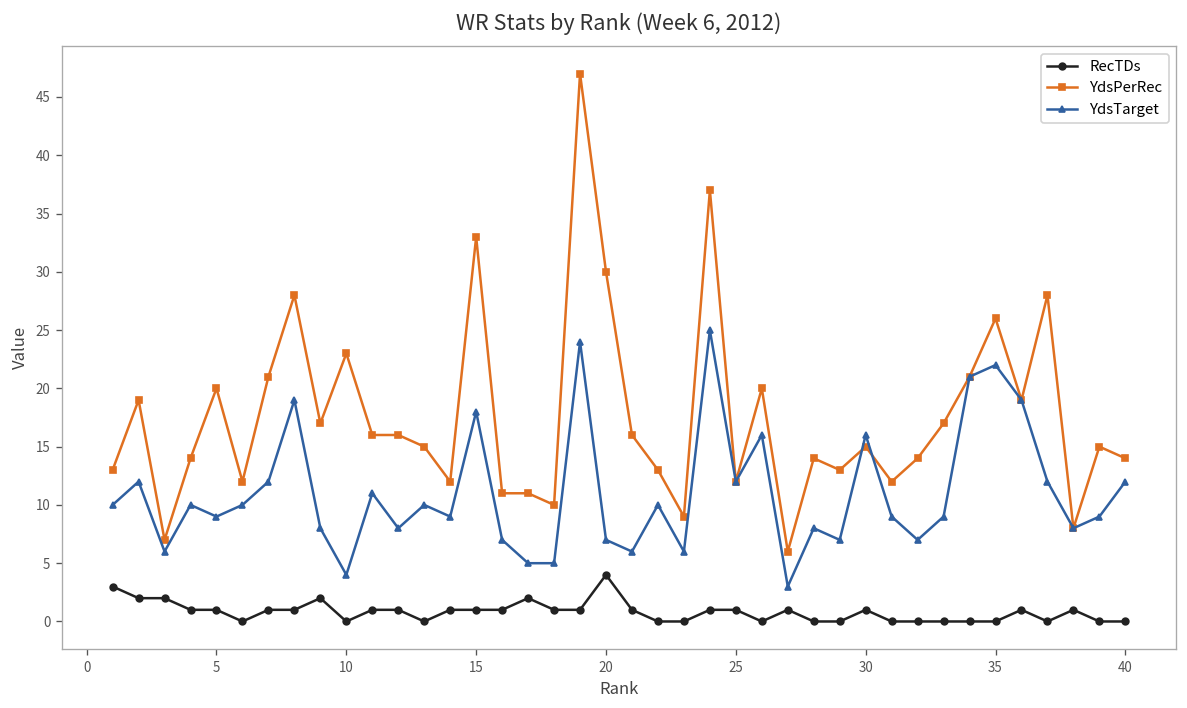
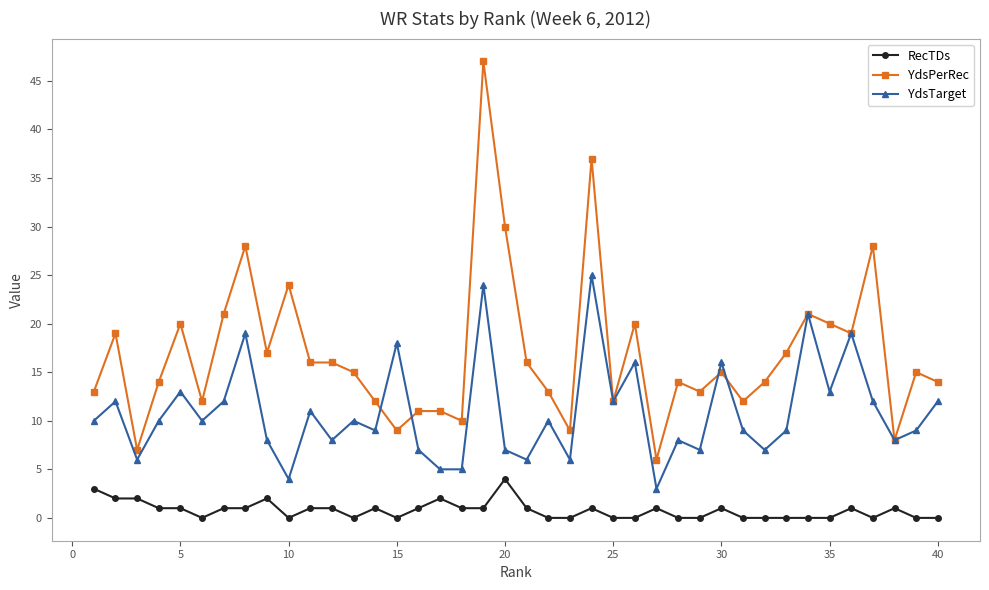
  {
    "RecTDs": {
      "5": 1,
      "10": 0,
-     "15": 1,
+     "15": 0,
      "20": 4,
-     "25": 1,
+     "25": 0,
      "30": 1,
      "35": 0,
      "40": 0
    },
    "YdsPerRec": {
      "5": 20,
-     "10": 23,
-     "15": 33,
+     "10": 24,
+     "15": 9,
      "20": 30,
      "30": 15,
-     "35": 26,
+     "35": 20,
      "40": 14
    },
    "YdsTarget": {
-     "5": 9,
+     "5": 13,
      "10": 4,
      "15": 18,
      "20": 7,
      "30": 16,
-     "35": 22,
+     "35": 13,
      "40": 12
    }
  }
